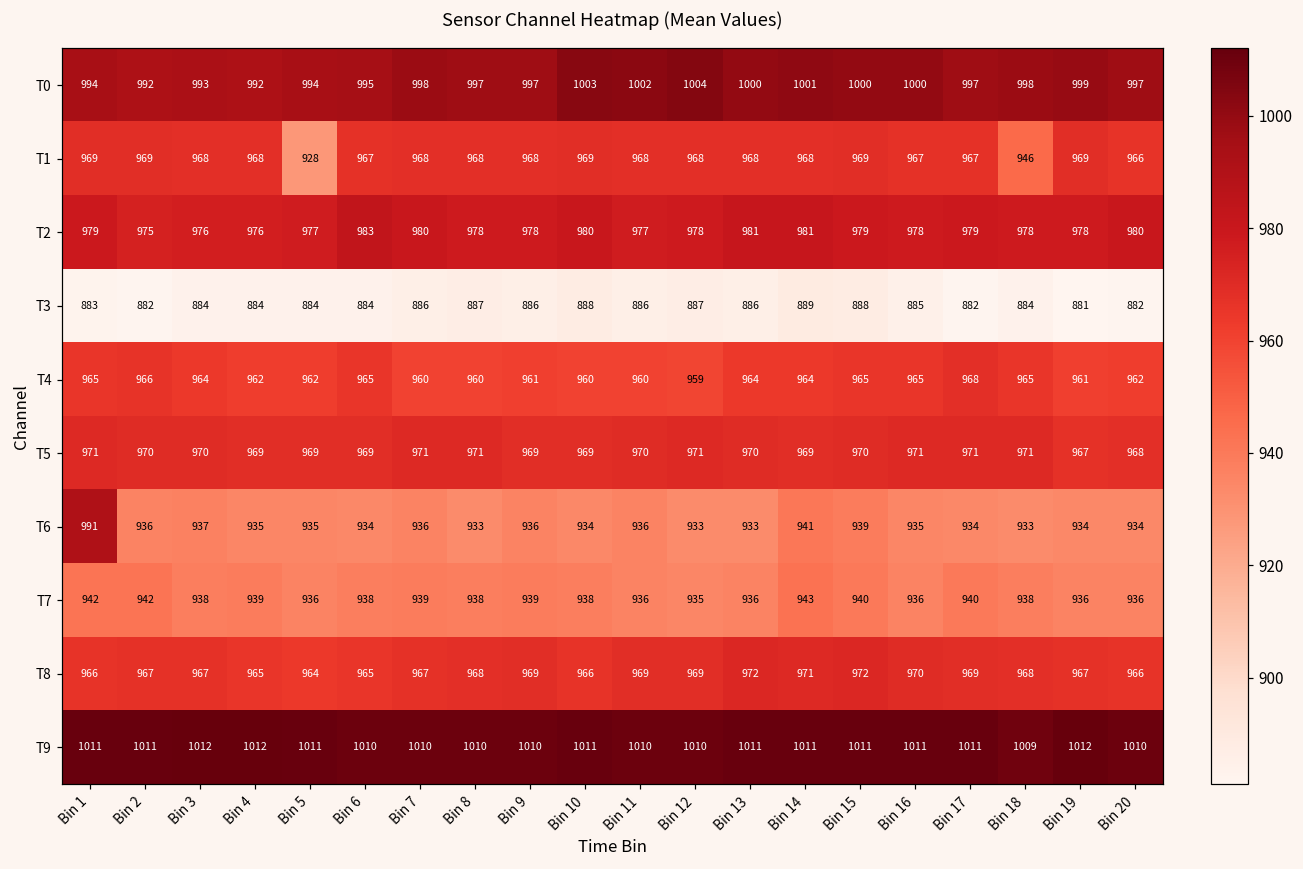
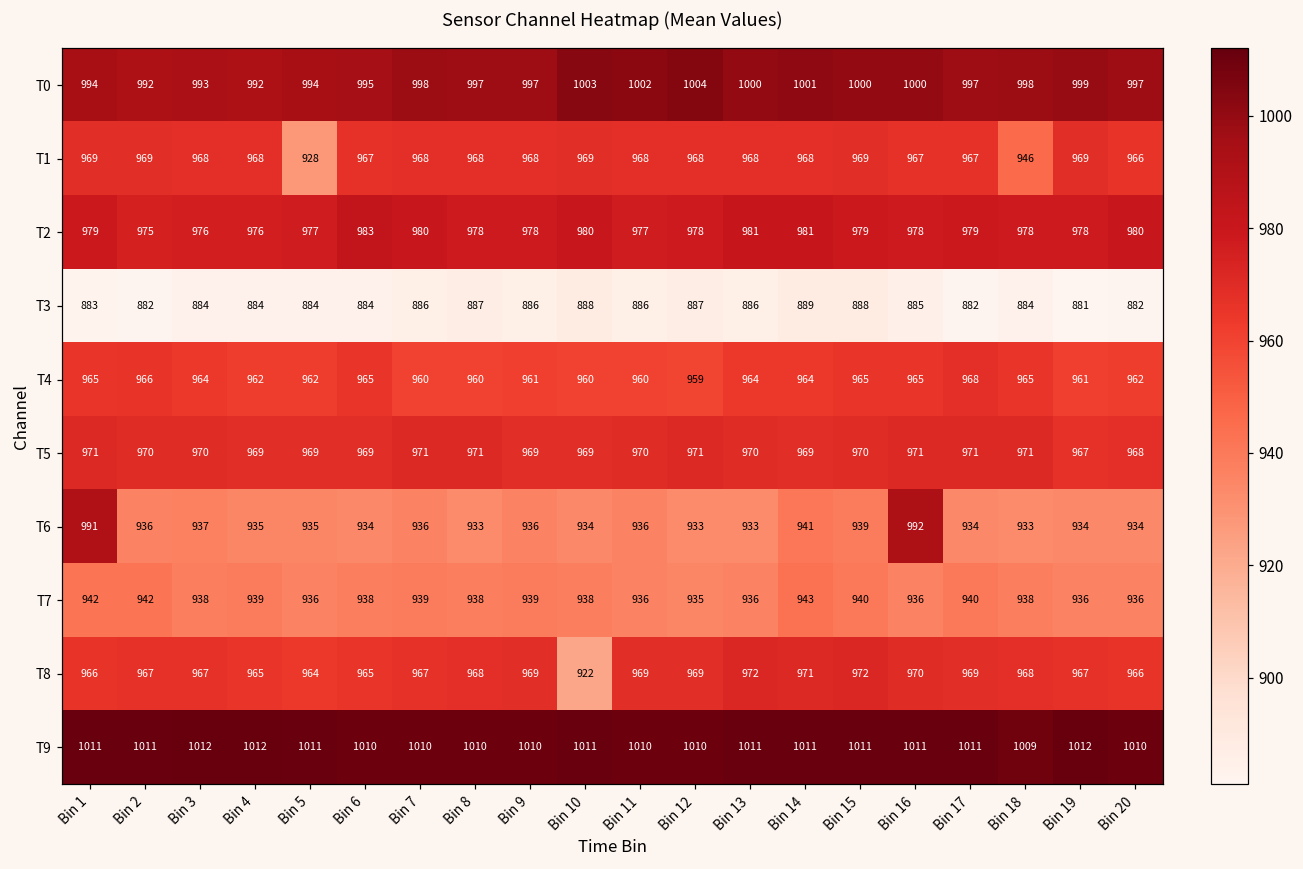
  {
    "T0": {
      "Bin 1": 994,
      "Bin 2": 992,
      "Bin 3": 993,
      "Bin 4": 992,
      "Bin 5": 994,
      "Bin 6": 995,
      "Bin 7": 998,
      "Bin 8": 997,
      "Bin 9": 997,
      "Bin 10": 1003,
      "Bin 11": 1002,
      "Bin 12": 1004,
      "Bin 13": 1000,
      "Bin 14": 1001,
      "Bin 15": 1000,
      "Bin 16": 1000,
      "Bin 17": 997,
      "Bin 18": 998,
      "Bin 19": 999,
      "Bin 20": 997
    },
    "T1": {
      "Bin 1": 969,
      "Bin 2": 969,
      "Bin 3": 968,
      "Bin 4": 968,
      "Bin 5": 928,
      "Bin 6": 967,
      "Bin 7": 968,
      "Bin 8": 968,
      "Bin 9": 968,
      "Bin 10": 969,
      "Bin 11": 968,
      "Bin 12": 968,
      "Bin 13": 968,
      "Bin 14": 968,
      "Bin 15": 969,
      "Bin 16": 967,
      "Bin 17": 967,
      "Bin 18": 946,
      "Bin 19": 969,
      "Bin 20": 966
    },
    "T2": {
      "Bin 1": 979,
      "Bin 2": 975,
      "Bin 3": 976,
      "Bin 4": 976,
      "Bin 5": 977,
      "Bin 6": 983,
      "Bin 7": 980,
      "Bin 8": 978,
      "Bin 9": 978,
      "Bin 10": 980,
      "Bin 11": 977,
      "Bin 12": 978,
      "Bin 13": 981,
      "Bin 14": 981,
      "Bin 15": 979,
      "Bin 16": 978,
      "Bin 17": 979,
      "Bin 18": 978,
      "Bin 19": 978,
      "Bin 20": 980
    },
    "T3": {
      "Bin 1": 883,
      "Bin 2": 882,
      "Bin 3": 884,
      "Bin 4": 884,
      "Bin 5": 884,
      "Bin 6": 884,
      "Bin 7": 886,
      "Bin 8": 887,
      "Bin 9": 886,
      "Bin 10": 888,
      "Bin 11": 886,
      "Bin 12": 887,
      "Bin 13": 886,
      "Bin 14": 889,
      "Bin 15": 888,
      "Bin 16": 885,
      "Bin 17": 882,
      "Bin 18": 884,
      "Bin 19": 881,
      "Bin 20": 882
    },
    "T4": {
      "Bin 1": 965,
      "Bin 2": 966,
      "Bin 3": 964,
      "Bin 4": 962,
      "Bin 5": 962,
      "Bin 6": 965,
      "Bin 7": 960,
      "Bin 8": 960,
      "Bin 9": 961,
      "Bin 10": 960,
      "Bin 11": 960,
      "Bin 12": 959,
      "Bin 13": 964,
      "Bin 14": 964,
      "Bin 15": 965,
      "Bin 16": 965,
      "Bin 17": 968,
      "Bin 18": 965,
      "Bin 19": 961,
      "Bin 20": 962
    },
    "T5": {
      "Bin 1": 971,
      "Bin 2": 970,
      "Bin 3": 970,
      "Bin 4": 969,
      "Bin 5": 969,
      "Bin 6": 969,
      "Bin 7": 971,
      "Bin 8": 971,
      "Bin 9": 969,
      "Bin 10": 969,
      "Bin 11": 970,
      "Bin 12": 971,
      "Bin 13": 970,
      "Bin 14": 969,
      "Bin 15": 970,
      "Bin 16": 971,
      "Bin 17": 971,
      "Bin 18": 971,
      "Bin 19": 967,
      "Bin 20": 968
    },
    "T6": {
      "Bin 1": 991,
      "Bin 2": 936,
      "Bin 3": 937,
      "Bin 4": 935,
      "Bin 5": 935,
      "Bin 6": 934,
      "Bin 7": 936,
      "Bin 8": 933,
      "Bin 9": 936,
      "Bin 10": 934,
      "Bin 11": 936,
      "Bin 12": 933,
      "Bin 13": 933,
      "Bin 14": 941,
      "Bin 15": 939,
-     "Bin 16": 935,
+     "Bin 16": 992,
      "Bin 17": 934,
      "Bin 18": 933,
      "Bin 19": 934,
      "Bin 20": 934
    },
    "T7": {
      "Bin 1": 942,
      "Bin 2": 942,
      "Bin 3": 938,
      "Bin 4": 939,
      "Bin 5": 936,
      "Bin 6": 938,
      "Bin 7": 939,
      "Bin 8": 938,
      "Bin 9": 939,
      "Bin 10": 938,
      "Bin 11": 936,
      "Bin 12": 935,
      "Bin 13": 936,
      "Bin 14": 943,
      "Bin 15": 940,
      "Bin 16": 936,
      "Bin 17": 940,
      "Bin 18": 938,
      "Bin 19": 936,
      "Bin 20": 936
    },
    "T8": {
      "Bin 1": 966,
      "Bin 2": 967,
      "Bin 3": 967,
      "Bin 4": 965,
      "Bin 5": 964,
      "Bin 6": 965,
      "Bin 7": 967,
      "Bin 8": 968,
      "Bin 9": 969,
-     "Bin 10": 966,
+     "Bin 10": 922,
      "Bin 11": 969,
      "Bin 12": 969,
      "Bin 13": 972,
      "Bin 14": 971,
      "Bin 15": 972,
      "Bin 16": 970,
      "Bin 17": 969,
      "Bin 18": 968,
      "Bin 19": 967,
      "Bin 20": 966
    },
    "T9": {
      "Bin 1": 1011,
      "Bin 2": 1011,
      "Bin 3": 1012,
      "Bin 4": 1012,
      "Bin 5": 1011,
      "Bin 6": 1010,
      "Bin 7": 1010,
      "Bin 8": 1010,
      "Bin 9": 1010,
      "Bin 10": 1011,
      "Bin 11": 1010,
      "Bin 12": 1010,
      "Bin 13": 1011,
      "Bin 14": 1011,
      "Bin 15": 1011,
      "Bin 16": 1011,
      "Bin 17": 1011,
      "Bin 18": 1009,
      "Bin 19": 1012,
      "Bin 20": 1010
    }
  }
